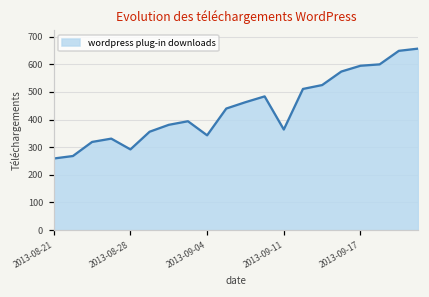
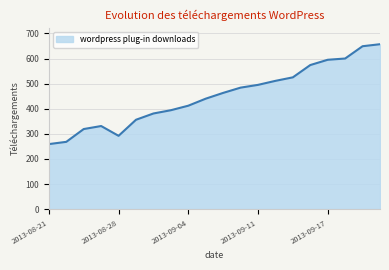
  {
    "2013-08-21": 260,
    "2013-08-28": 290,
-   "2013-09-04": 340,
-   "2013-09-11": 360,
+   "2013-09-04": 410,
+   "2013-09-11": 500,
    "2013-09-17": 600
  }
